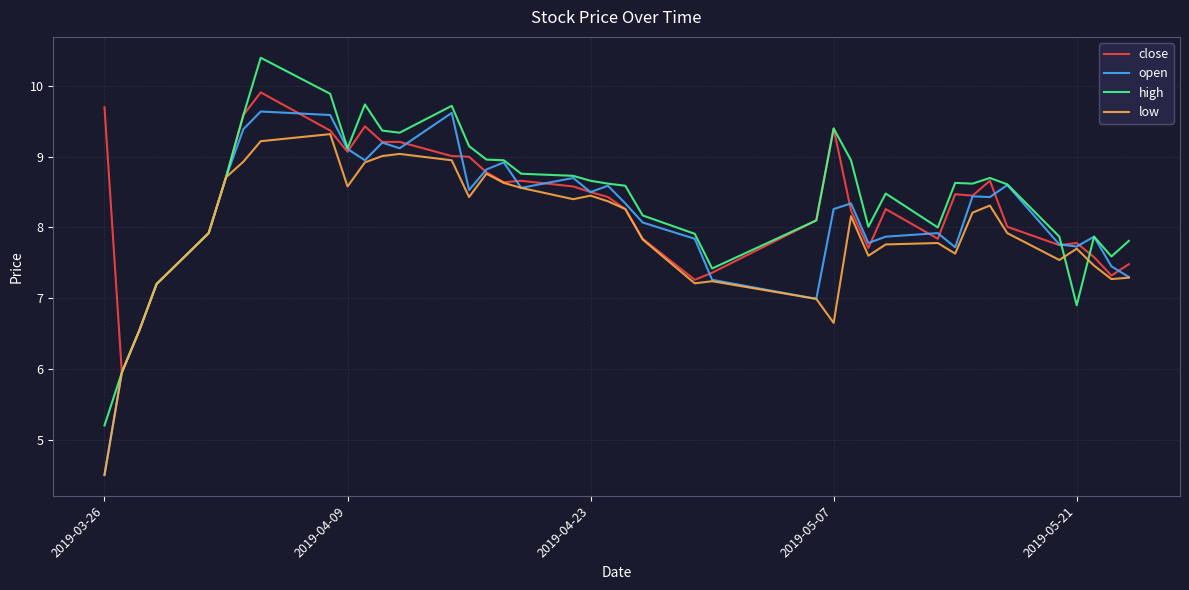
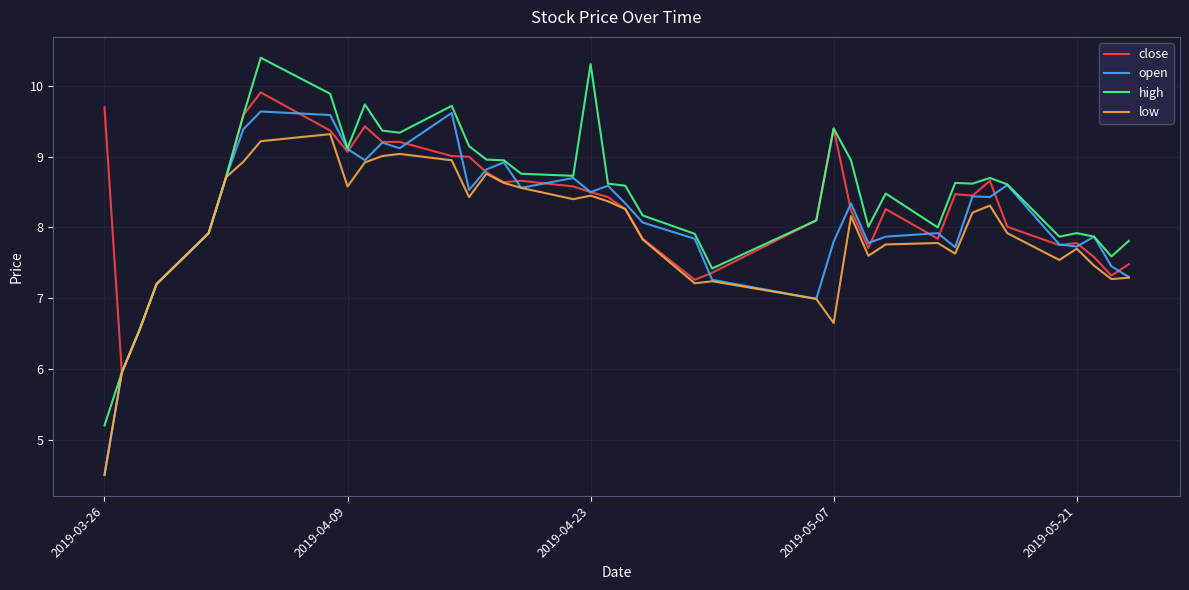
  {
    "close": {
      "2019-03-26": 9.7,
      "2019-04-09": 9.1,
      "2019-05-21": 7.8
    },
    "open": {
-     "2019-05-07": 8.3
+     "2019-05-07": 7.8
    },
    "high": {
      "2019-03-26": 5.2,
-     "2019-04-23": 8.7,
-     "2019-05-21": 6.9
+     "2019-04-23": 10.3,
+     "2019-05-21": 7.9
    },
    "low": {
      "2019-04-09": 8.6,
      "2019-04-23": 8.5,
      "2019-05-07": 6.7
    }
  }
